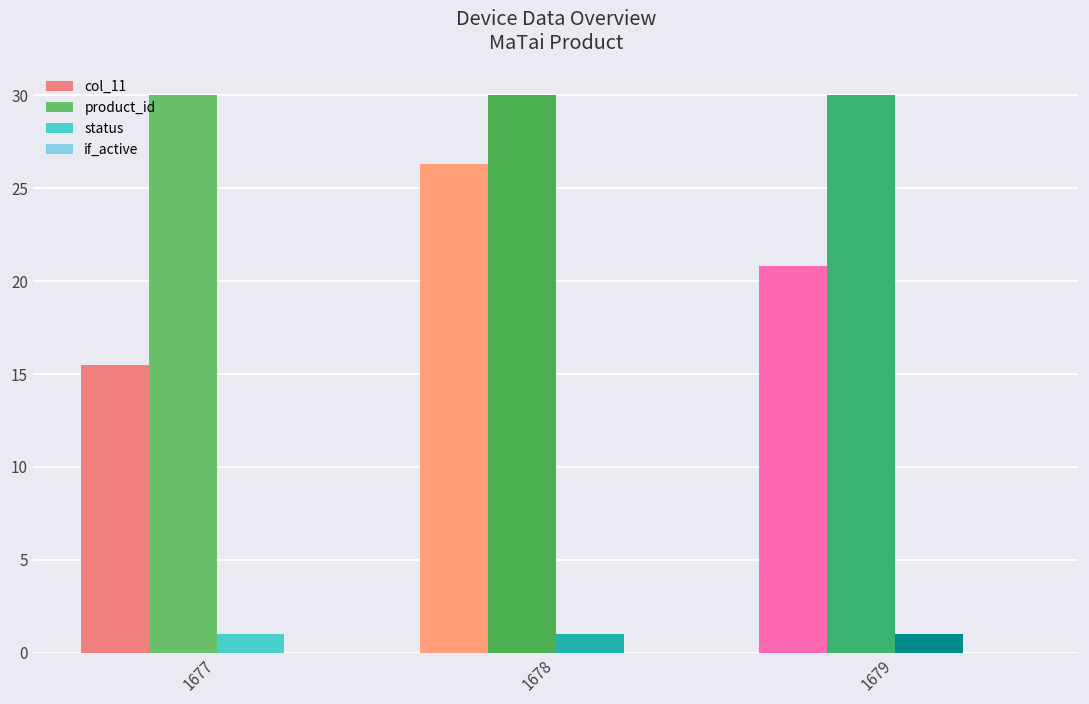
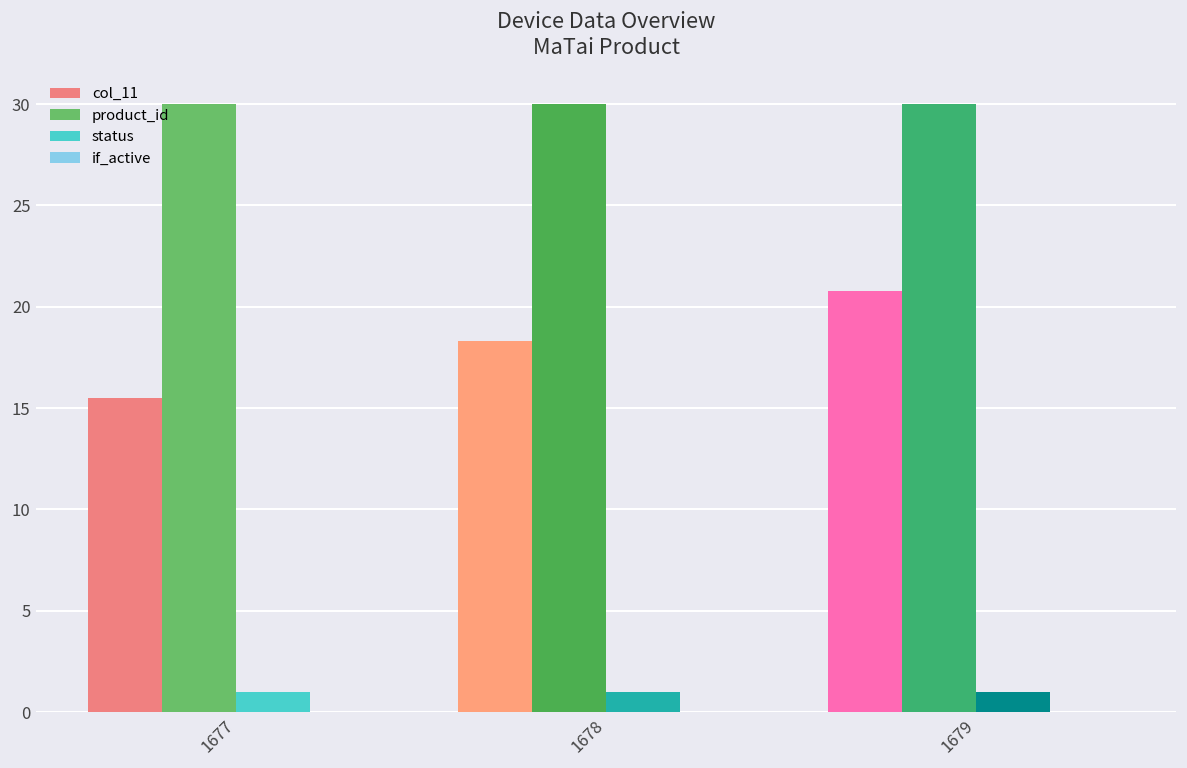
  {
    "col_11": {
      "1677": 15.5,
-     "1678": 26.3,
+     "1678": 18.3,
      "1679": 20.8
    },
    "product_id": {
      "1677": 30.0,
      "1678": 30.0,
      "1679": 30.0
    },
    "status": {
      "1677": 1.0,
      "1678": 1.0,
      "1679": 1.0
    },
    "if_active": {
      "1677": 0.0,
      "1678": 0.0,
      "1679": 0.0
    }
  }
